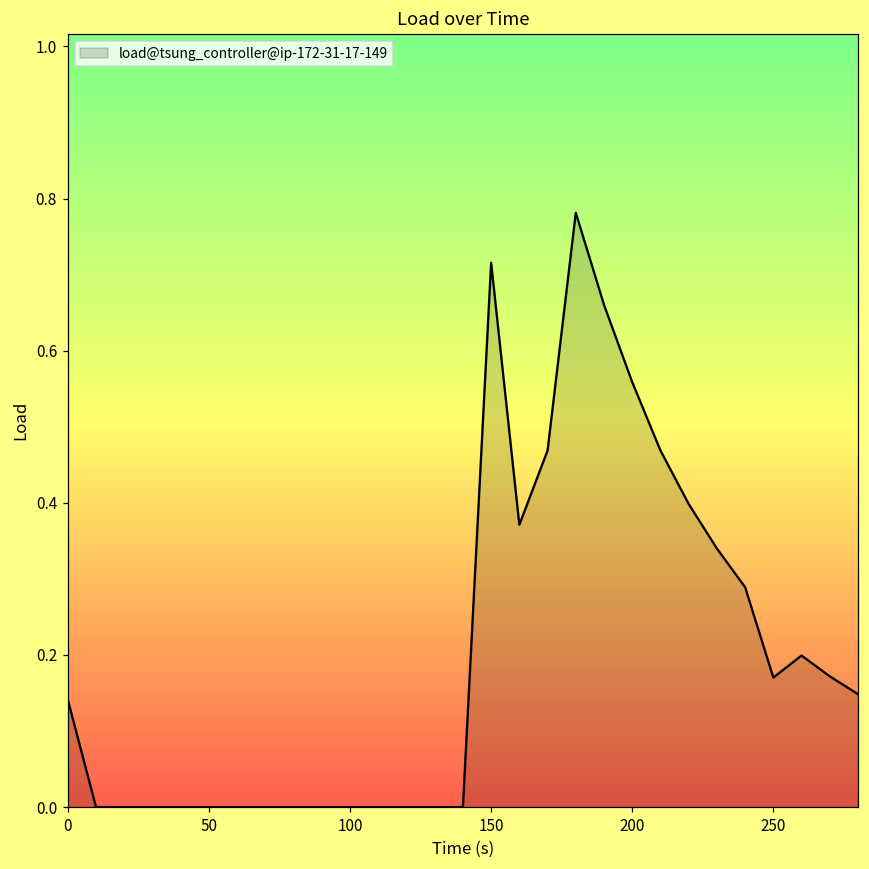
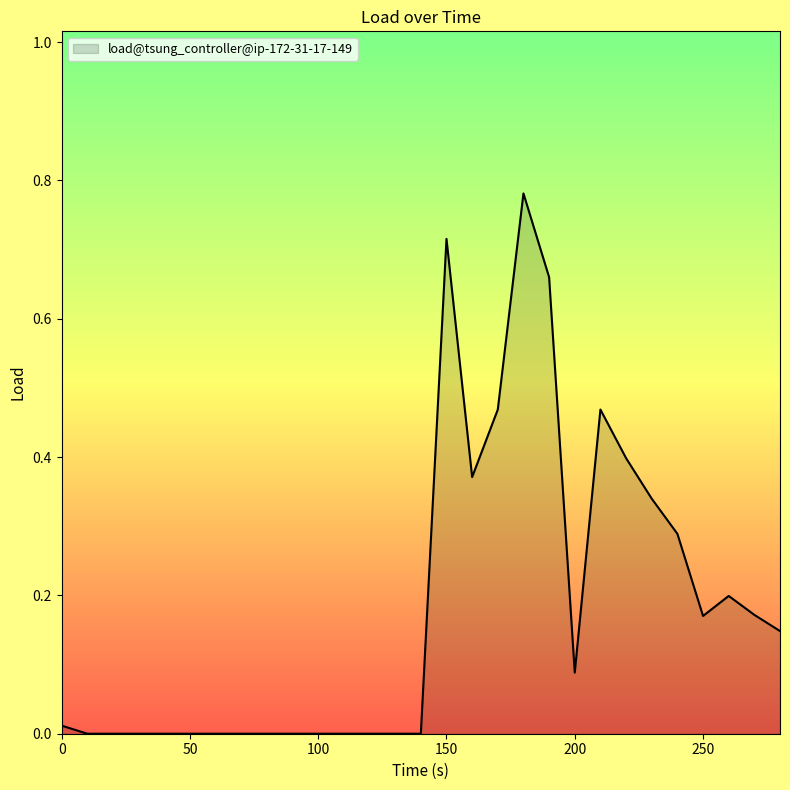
  {
-   "0": 0.14,
+   "0": 0.01,
    "50": 0.00,
    "100": 0.00,
    "150": 0.72,
-   "200": 0.56,
+   "200": 0.09,
    "250": 0.17
  }
